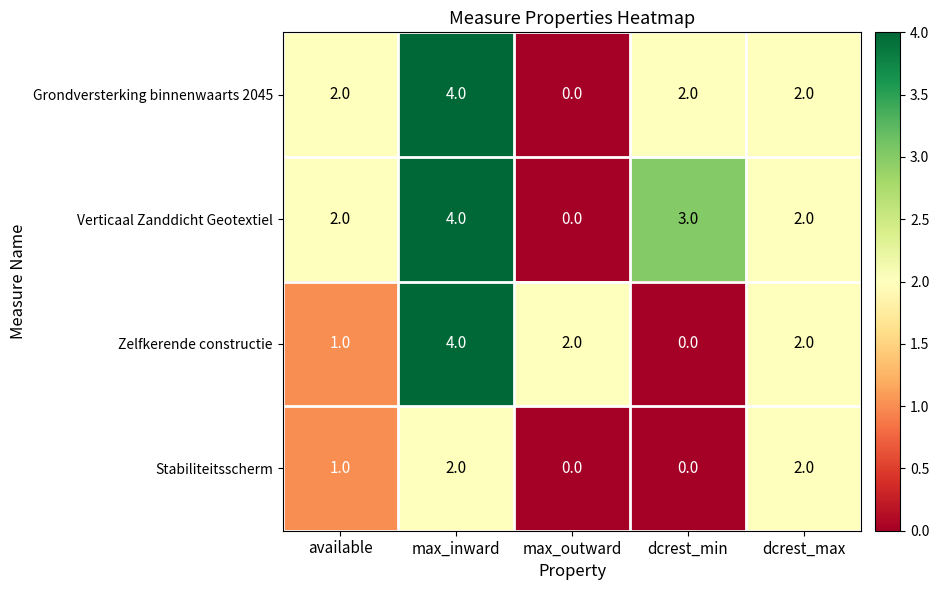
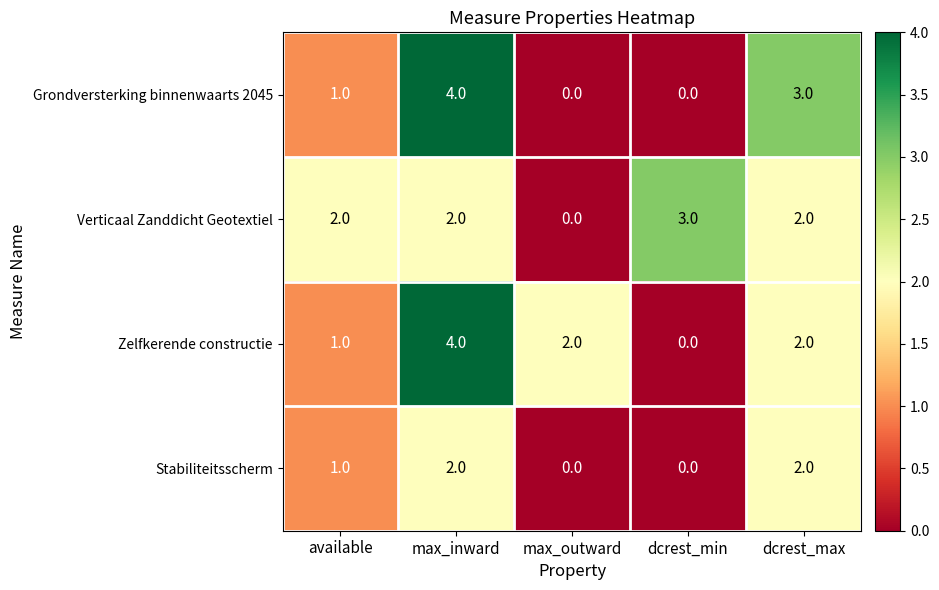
  {
    "Grondversterking binnenwaarts 2045": {
-     "available": 2.0,
+     "available": 1.0,
      "max_inward": 4.0,
      "max_outward": 0.0,
-     "dcrest_min": 2.0,
-     "dcrest_max": 2.0
+     "dcrest_min": 0.0,
+     "dcrest_max": 3.0
    },
    "Verticaal Zanddicht Geotextiel": {
      "available": 2.0,
-     "max_inward": 4.0,
+     "max_inward": 2.0,
      "max_outward": 0.0,
      "dcrest_min": 3.0,
      "dcrest_max": 2.0
    },
    "Zelfkerende constructie": {
      "available": 1.0,
      "max_inward": 4.0,
      "max_outward": 2.0,
      "dcrest_min": 0.0,
      "dcrest_max": 2.0
    },
    "Stabiliteitsscherm": {
      "available": 1.0,
      "max_inward": 2.0,
      "max_outward": 0.0,
      "dcrest_min": 0.0,
      "dcrest_max": 2.0
    }
  }
